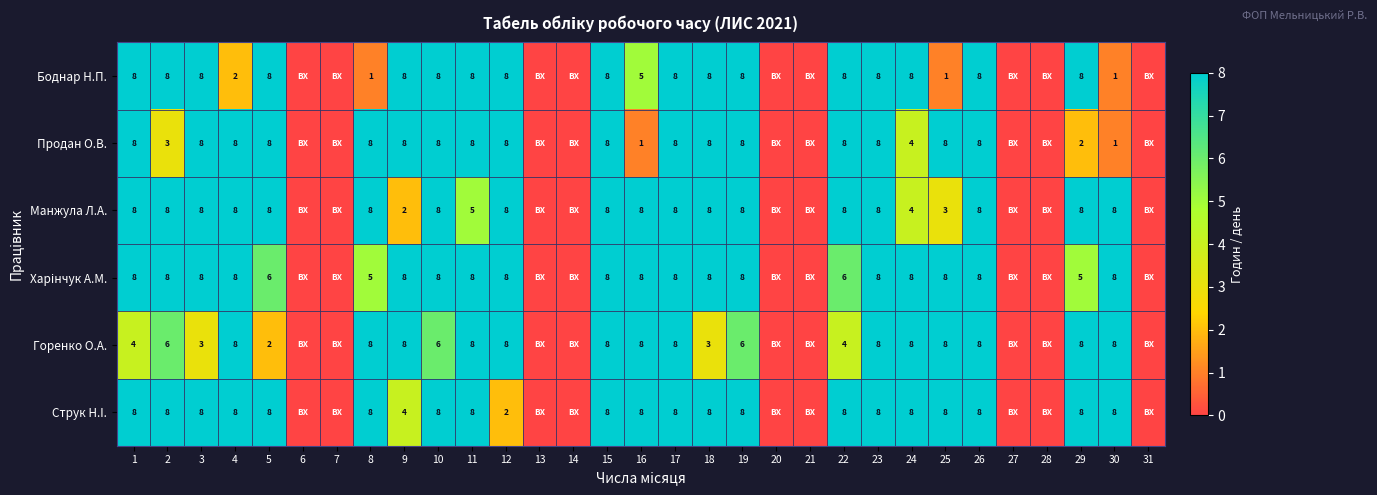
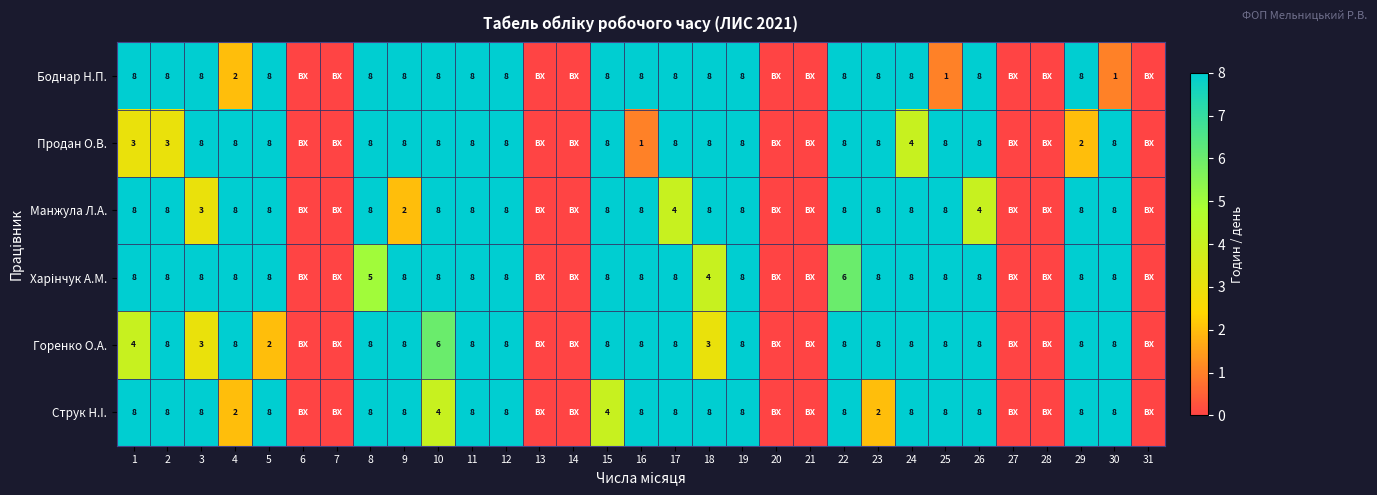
  {
    "Боднар Н.П.": {
      "1": 8,
      "2": 8,
      "3": 8,
      "4": 2,
      "5": 8,
-     "8": 1,
+     "8": 8,
      "9": 8,
      "10": 8,
      "11": 8,
      "12": 8,
      "15": 8,
-     "16": 5,
+     "16": 8,
      "17": 8,
      "18": 8,
      "19": 8,
      "22": 8,
      "23": 8,
      "24": 8,
      "25": 1,
      "26": 8,
      "29": 8,
      "30": 1
    },
    "Продан О.В.": {
-     "1": 8,
+     "1": 3,
      "2": 3,
      "3": 8,
      "4": 8,
      "5": 8,
      "8": 8,
      "9": 8,
      "10": 8,
      "11": 8,
      "12": 8,
      "15": 8,
      "16": 1,
      "17": 8,
      "18": 8,
      "19": 8,
      "22": 8,
      "23": 8,
      "24": 4,
      "25": 8,
      "26": 8,
      "29": 2,
-     "30": 1
+     "30": 8
    },
    "Манжула Л.А.": {
      "1": 8,
      "2": 8,
-     "3": 8,
+     "3": 3,
      "4": 8,
      "5": 8,
      "8": 8,
      "9": 2,
      "10": 8,
-     "11": 5,
+     "11": 8,
      "12": 8,
      "15": 8,
      "16": 8,
-     "17": 8,
+     "17": 4,
      "18": 8,
      "19": 8,
      "22": 8,
      "23": 8,
-     "24": 4,
-     "25": 3,
-     "26": 8,
+     "24": 8,
+     "25": 8,
+     "26": 4,
      "29": 8,
      "30": 8
    },
    "Харінчук А.М.": {
      "1": 8,
      "2": 8,
      "3": 8,
      "4": 8,
-     "5": 6,
+     "5": 8,
      "8": 5,
      "9": 8,
      "10": 8,
      "11": 8,
      "12": 8,
      "15": 8,
      "16": 8,
      "17": 8,
-     "18": 8,
+     "18": 4,
      "19": 8,
      "22": 6,
      "23": 8,
      "24": 8,
      "25": 8,
      "26": 8,
-     "29": 5,
+     "29": 8,
      "30": 8
    },
    "Горенко О.А.": {
      "1": 4,
-     "2": 6,
+     "2": 8,
      "3": 3,
      "4": 8,
      "5": 2,
      "8": 8,
      "9": 8,
      "10": 6,
      "11": 8,
      "12": 8,
      "15": 8,
      "16": 8,
      "17": 8,
      "18": 3,
-     "19": 6,
-     "22": 4,
+     "19": 8,
+     "22": 8,
      "23": 8,
      "24": 8,
      "25": 8,
      "26": 8,
      "29": 8,
      "30": 8
    },
    "Струк Н.І.": {
      "1": 8,
      "2": 8,
      "3": 8,
-     "4": 8,
+     "4": 2,
      "5": 8,
      "8": 8,
-     "9": 4,
-     "10": 8,
+     "9": 8,
+     "10": 4,
      "11": 8,
-     "12": 2,
-     "15": 8,
+     "12": 8,
+     "15": 4,
      "16": 8,
      "17": 8,
      "18": 8,
      "19": 8,
      "22": 8,
-     "23": 8,
+     "23": 2,
      "24": 8,
      "25": 8,
      "26": 8,
      "29": 8,
      "30": 8
    }
  }
